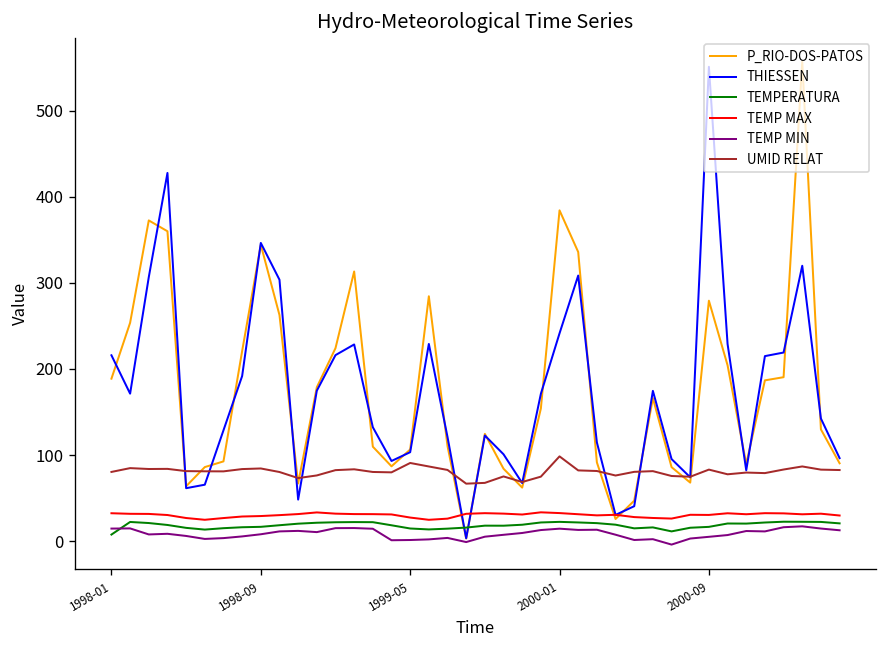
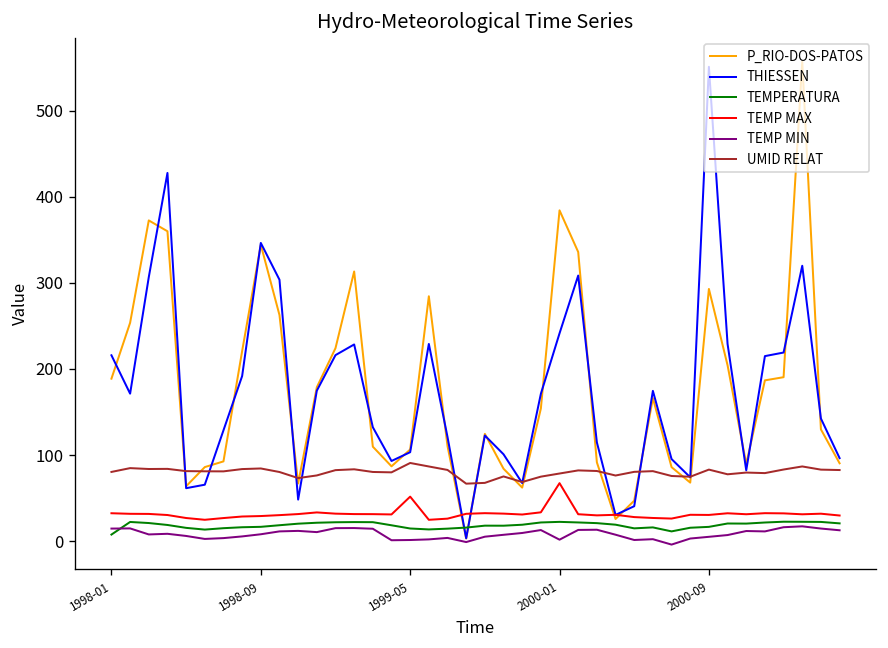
  {
    "P_RIO-DOS-PATOS": {
      "1998-01": 190,
      "2000-01": 380,
-     "2000-09": 280
+     "2000-09": 290
    },
    "THIESSEN": {
      "1998-01": 220,
      "2000-01": 240
    },
    "TEMPERATURA": {
      "1998-01": 10,
      "1998-09": 20,
      "1999-05": 10,
      "2000-01": 20,
      "2000-09": 20
    },
    "TEMP MAX": {
      "1998-01": 30,
      "1998-09": 30,
-     "1999-05": 30,
-     "2000-01": 30,
+     "1999-05": 50,
+     "2000-01": 70,
      "2000-09": 30
    },
    "TEMP MIN": {
      "1998-01": 10,
      "1998-09": 10,
      "1999-05": 0,
-     "2000-01": 10,
+     "2000-01": 0,
      "2000-09": 10
    },
    "UMID RELAT": {
      "1998-01": 80,
      "1998-09": 80,
      "1999-05": 90,
-     "2000-01": 100,
+     "2000-01": 80,
      "2000-09": 80
    }
  }
